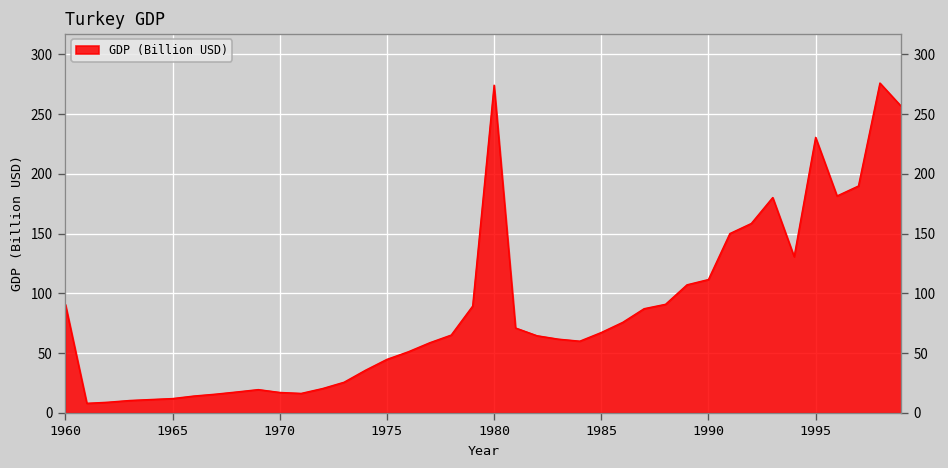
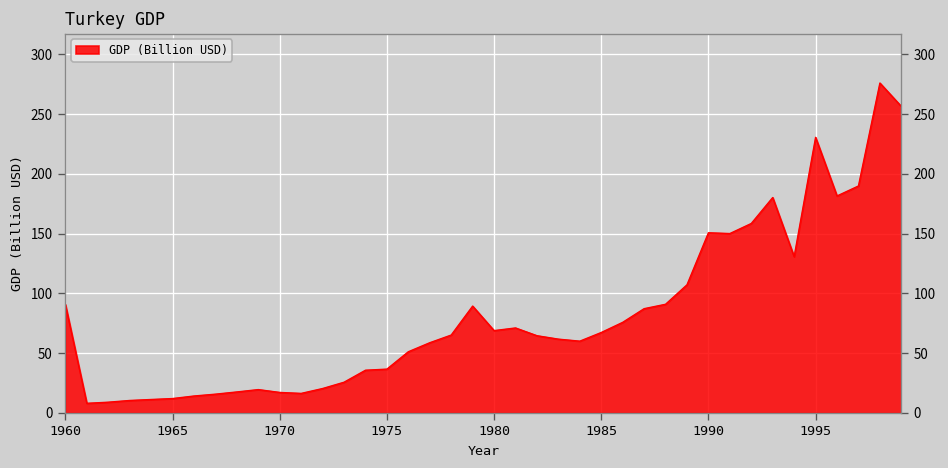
  {
    "1960": 90,
    "1965": 10,
    "1970": 20,
-   "1975": 45,
-   "1980": 270,
+   "1975": 37,
+   "1980": 70,
    "1985": 70,
-   "1990": 110,
+   "1990": 150,
    "1995": 230
  }
